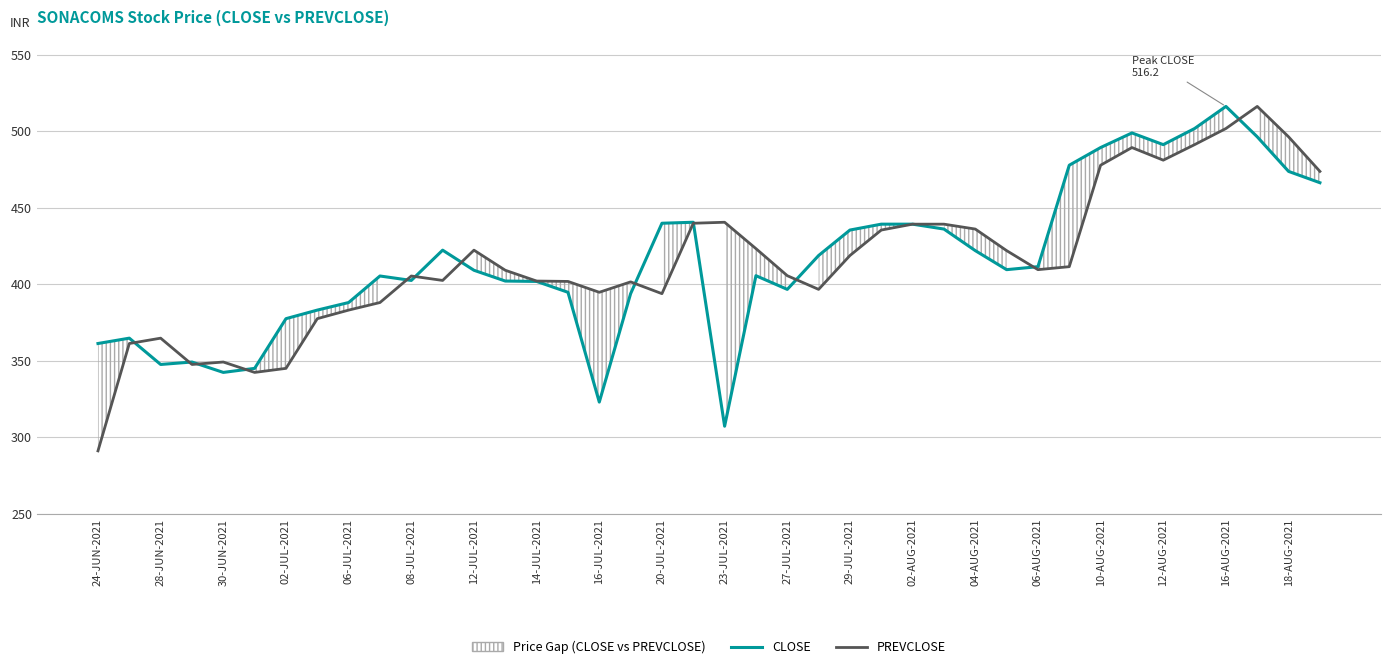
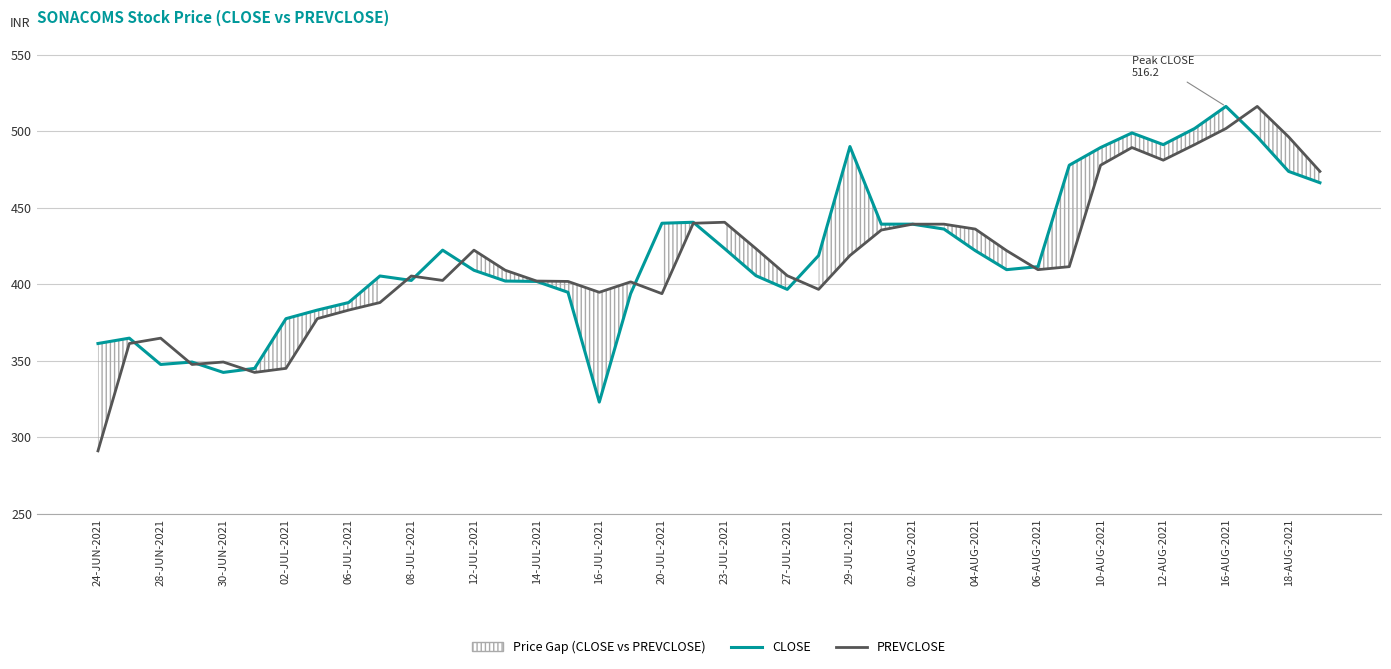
  {
    "CLOSE": {
      "24-JUN-2021": 361,
      "28-JUN-2021": 348,
      "30-JUN-2021": 342,
      "02-JUL-2021": 377,
      "06-JUL-2021": 388,
      "08-JUL-2021": 402,
      "12-JUL-2021": 409,
      "16-JUL-2021": 323,
      "20-JUL-2021": 440,
-     "23-JUL-2021": 307,
+     "23-JUL-2021": 423,
      "27-JUL-2021": 397,
-     "29-JUL-2021": 435,
+     "29-JUL-2021": 490,
      "04-AUG-2021": 422,
      "06-AUG-2021": 411,
      "10-AUG-2021": 489,
      "12-AUG-2021": 491,
      "18-AUG-2021": 474
    },
    "PREVCLOSE": {
      "24-JUN-2021": 291,
      "28-JUN-2021": 365,
      "30-JUN-2021": 349,
      "02-JUL-2021": 345,
      "06-JUL-2021": 383,
      "08-JUL-2021": 405,
      "12-JUL-2021": 422,
      "16-JUL-2021": 395,
      "20-JUL-2021": 394,
      "23-JUL-2021": 441,
      "27-JUL-2021": 406,
      "29-JUL-2021": 419,
      "04-AUG-2021": 436,
      "06-AUG-2021": 410,
      "10-AUG-2021": 478,
      "12-AUG-2021": 481,
      "16-AUG-2021": 502,
      "18-AUG-2021": 496
    }
  }
